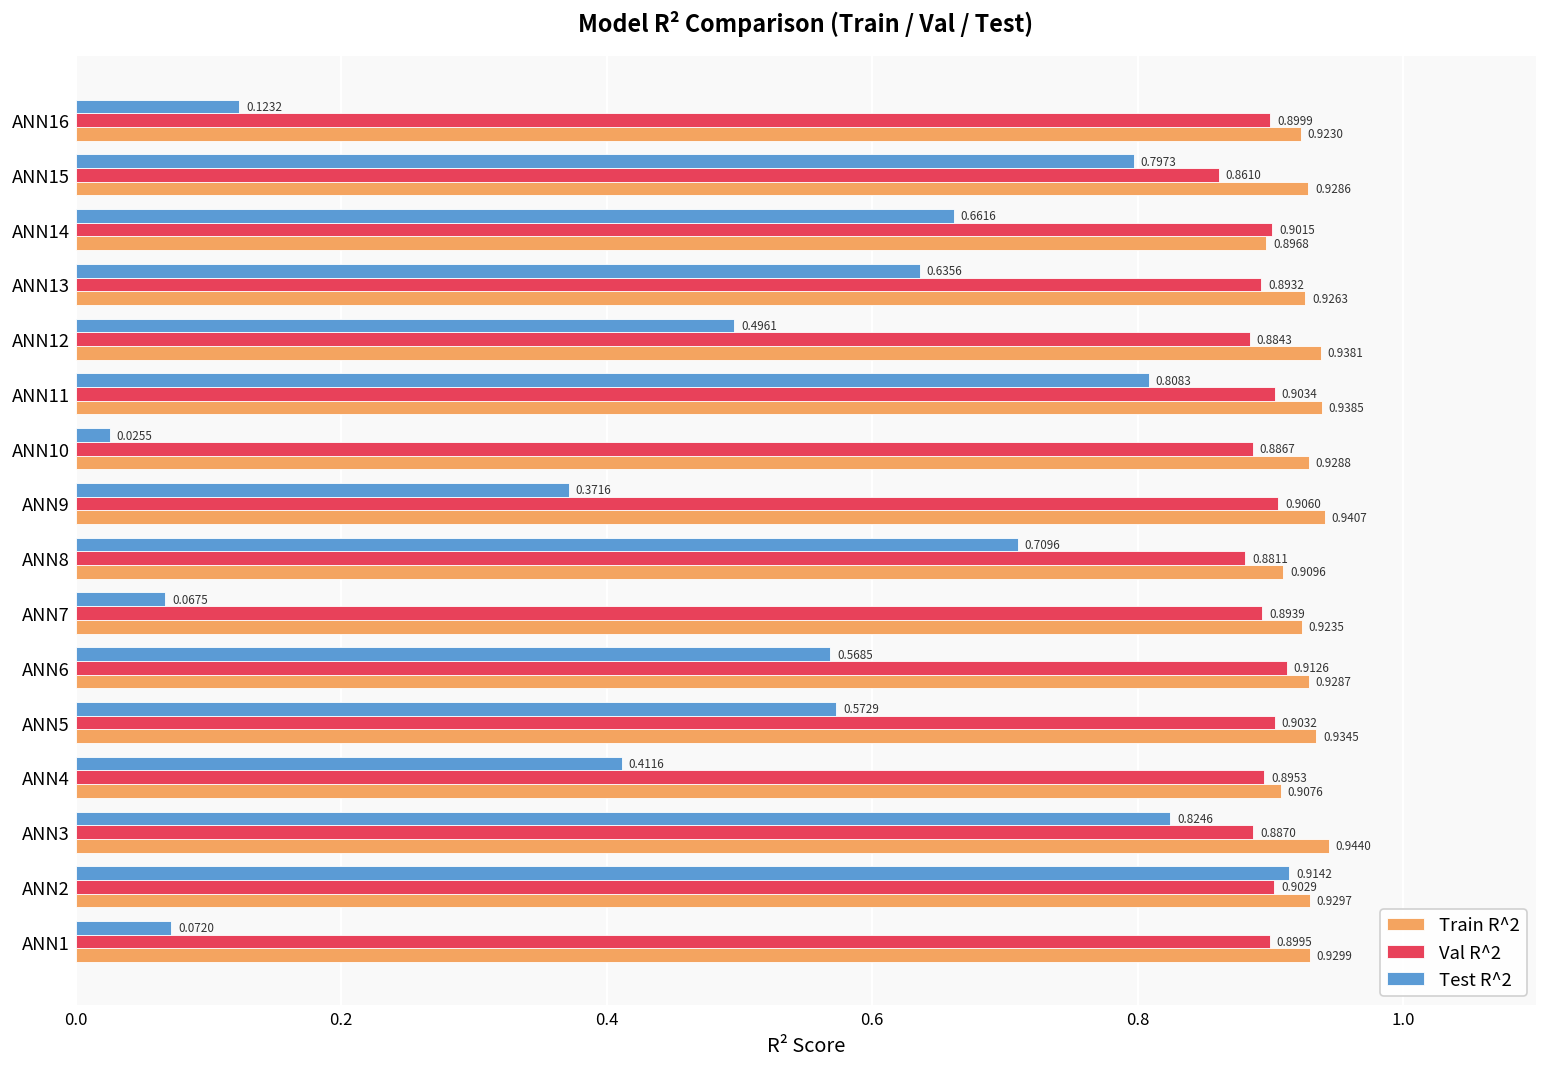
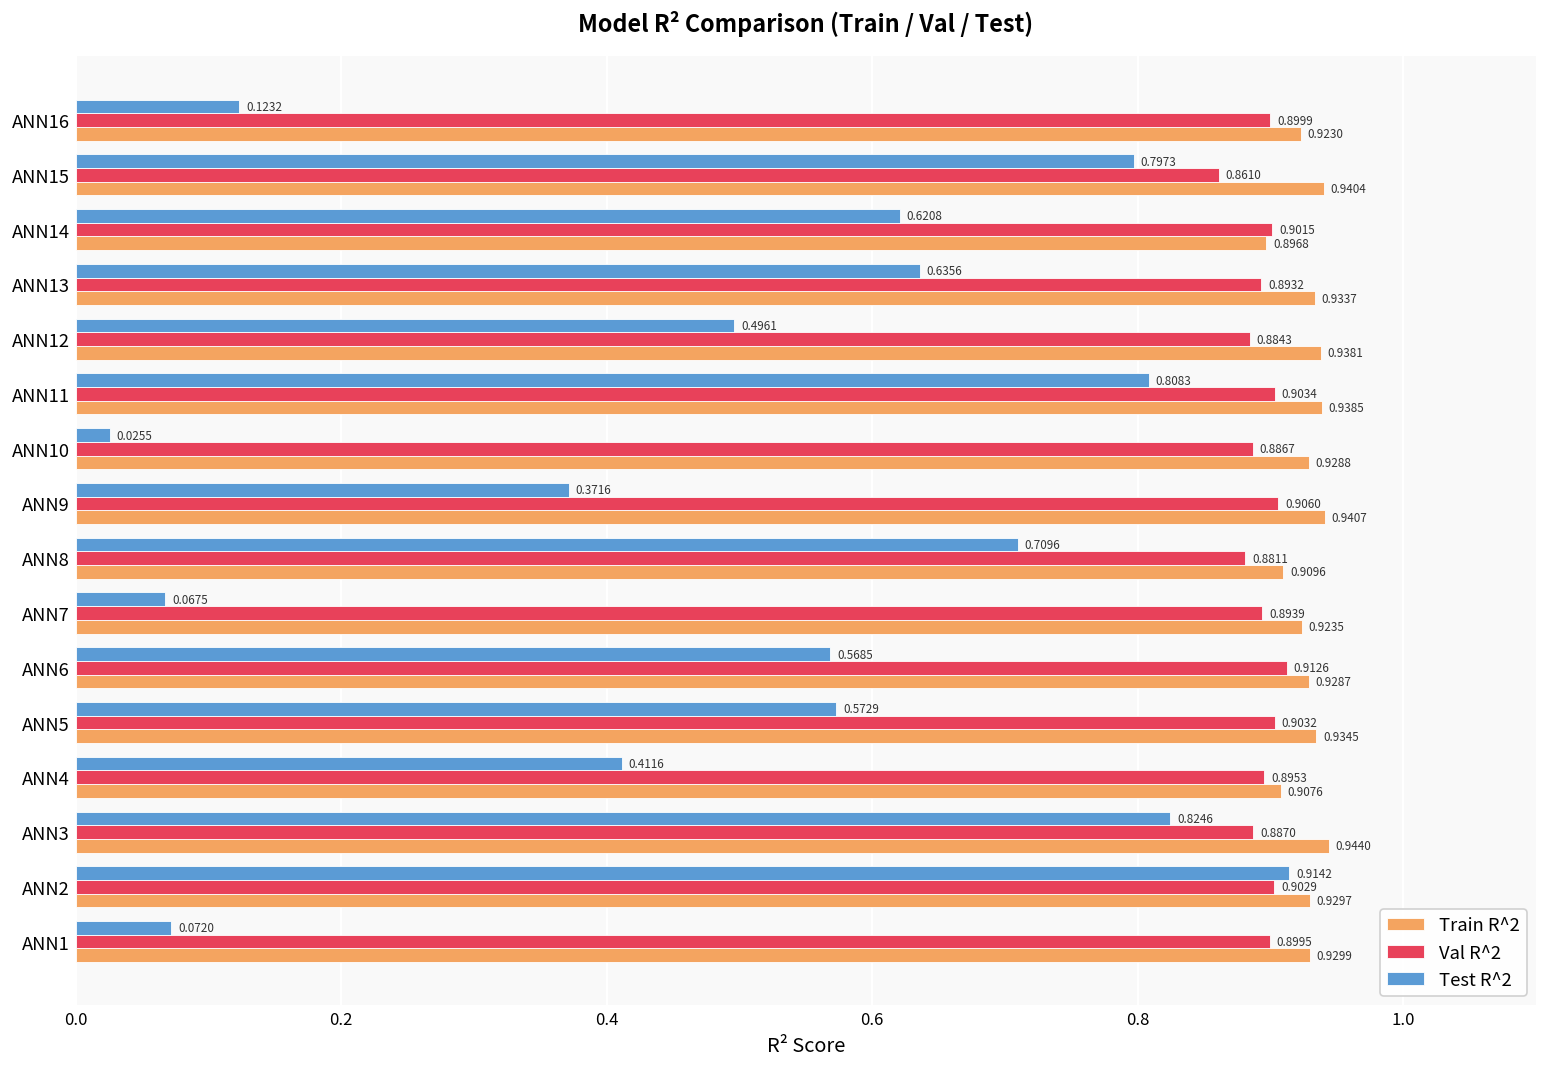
  {
    "Train R^2": {
      "ANN16": 0.9230,
-     "ANN15": 0.9286,
+     "ANN15": 0.9404,
      "ANN14": 0.8968,
-     "ANN13": 0.9263,
+     "ANN13": 0.9337,
      "ANN12": 0.9381,
      "ANN11": 0.9385,
      "ANN10": 0.9288,
      "ANN9": 0.9407,
      "ANN8": 0.9096,
      "ANN7": 0.9235,
      "ANN6": 0.9287,
      "ANN5": 0.9345,
      "ANN4": 0.9076,
      "ANN3": 0.9440,
      "ANN2": 0.9297,
      "ANN1": 0.9299
    },
    "Val R^2": {
      "ANN16": 0.8999,
      "ANN15": 0.8610,
      "ANN14": 0.9015,
      "ANN13": 0.8932,
      "ANN12": 0.8843,
      "ANN11": 0.9034,
      "ANN10": 0.8867,
      "ANN9": 0.9060,
      "ANN8": 0.8811,
      "ANN7": 0.8939,
      "ANN6": 0.9126,
      "ANN5": 0.9032,
      "ANN4": 0.8953,
      "ANN3": 0.8870,
      "ANN2": 0.9029,
      "ANN1": 0.8995
    },
    "Test R^2": {
      "ANN16": 0.1232,
      "ANN15": 0.7973,
-     "ANN14": 0.6616,
+     "ANN14": 0.6208,
      "ANN13": 0.6356,
      "ANN12": 0.4961,
      "ANN11": 0.8083,
      "ANN10": 0.0255,
      "ANN9": 0.3716,
      "ANN8": 0.7096,
      "ANN7": 0.0675,
      "ANN6": 0.5685,
      "ANN5": 0.5729,
      "ANN4": 0.4116,
      "ANN3": 0.8246,
      "ANN2": 0.9142,
      "ANN1": 0.0720
    }
  }
